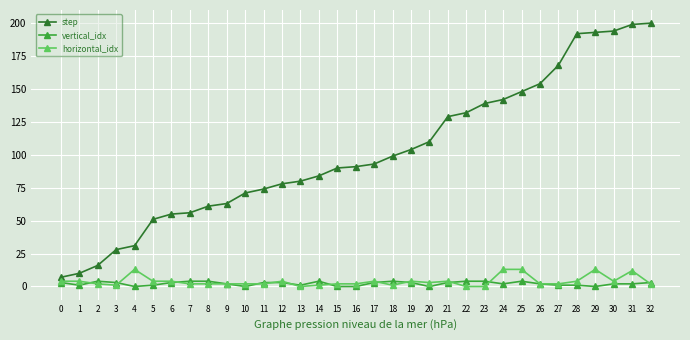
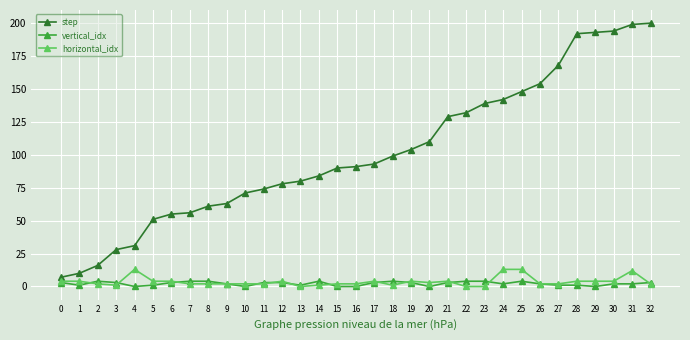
  {
    "horizontal_idx": {
      "1": 4,
      "2": 2,
      "3": 1,
      "4": 13,
      "5": 4,
      "7": 2,
      "8": 2,
      "10": 2,
      "14": 1,
      "15": 2,
      "16": 2,
      "18": 1,
      "20": 3,
      "22": 0,
      "23": 0,
      "24": 13,
      "25": 13,
      "28": 4,
-     "29": 13,
+     "29": 4,
      "30": 4,
      "31": 12
    }
  }
